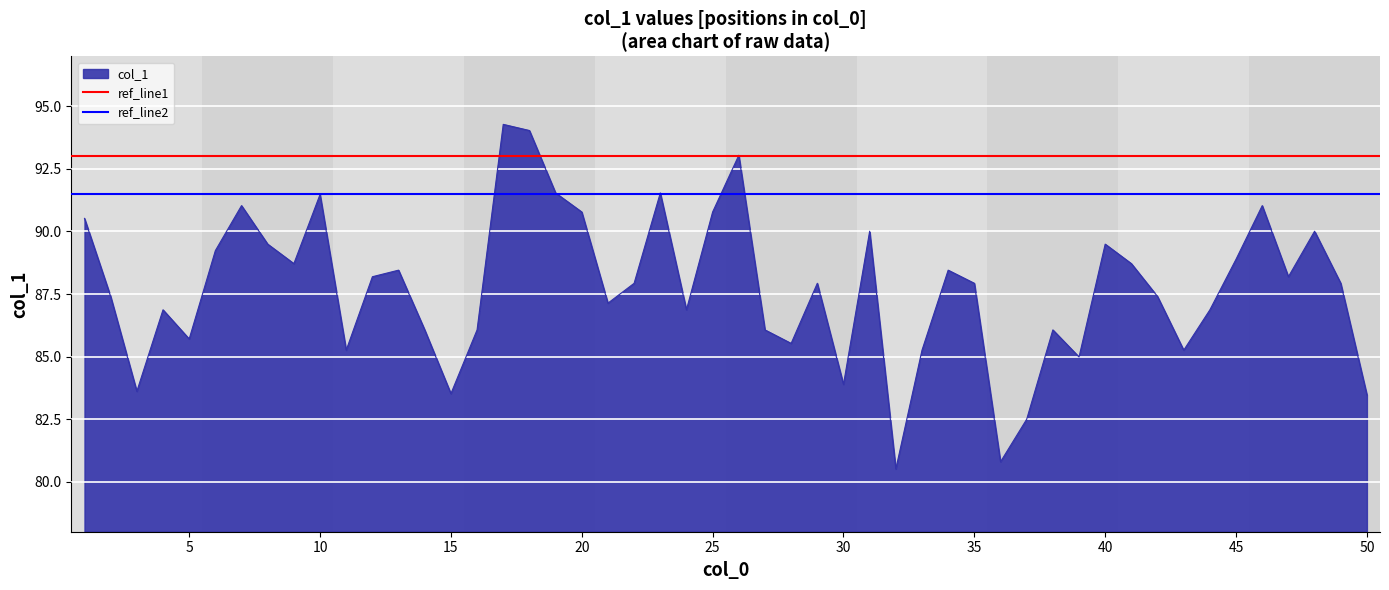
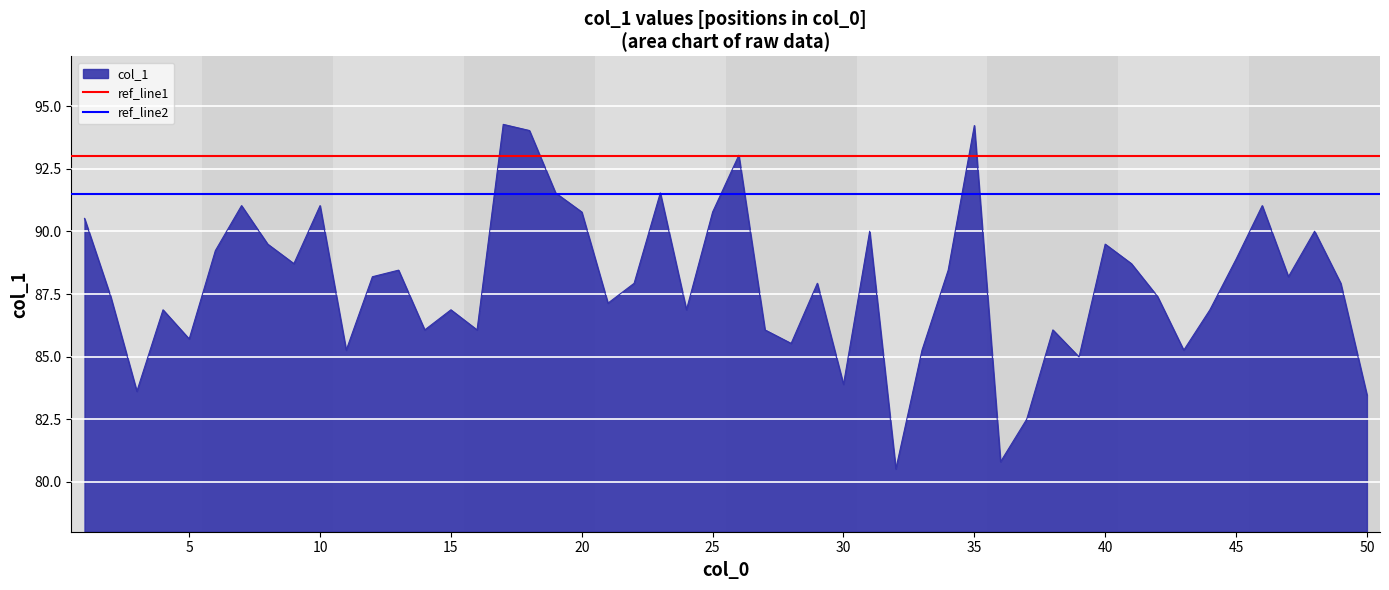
  {
    "5": 85.7,
-   "10": 91.5,
-   "15": 83.5,
+   "10": 91.0,
+   "15": 86.9,
    "20": 90.8,
    "25": 90.8,
    "30": 83.9,
-   "35": 87.9,
+   "35": 94.2,
    "40": 89.5,
    "45": 88.9,
    "50": 83.5
  }
